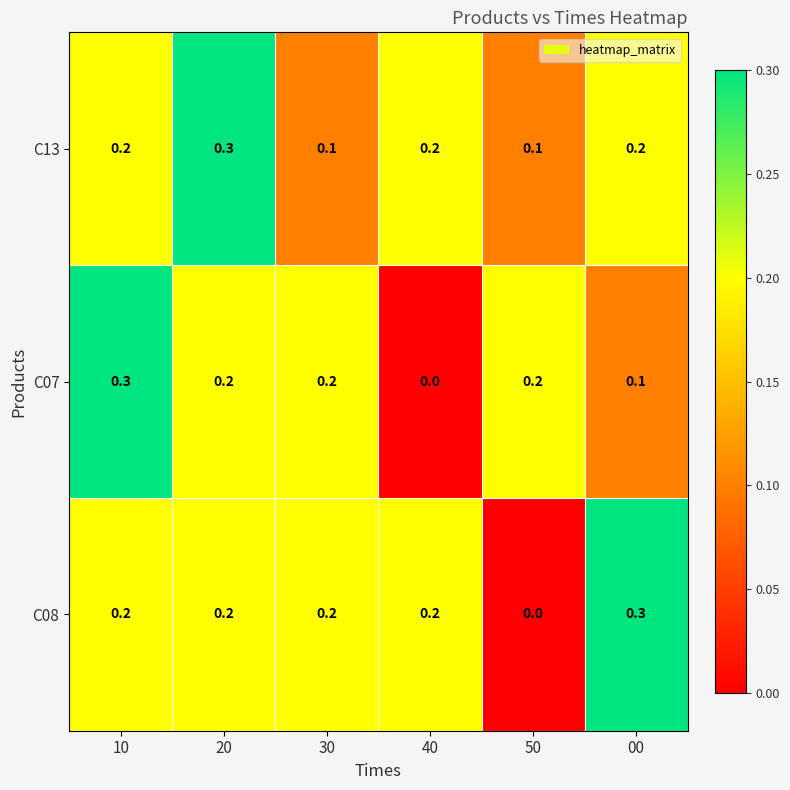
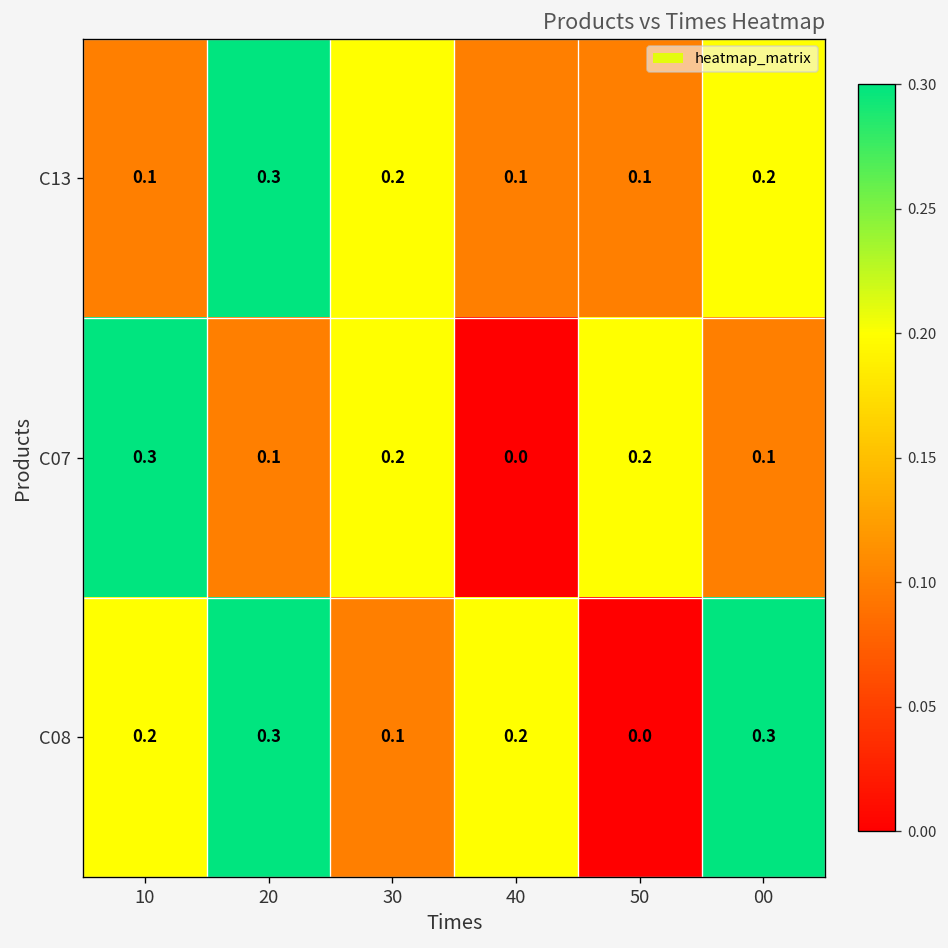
  {
    "C13": {
-     "10": 0.2,
+     "10": 0.1,
      "20": 0.3,
-     "30": 0.1,
-     "40": 0.2,
+     "30": 0.2,
+     "40": 0.1,
      "50": 0.1,
      "00": 0.2
    },
    "C07": {
      "10": 0.3,
-     "20": 0.2,
+     "20": 0.1,
      "30": 0.2,
      "40": 0.0,
      "50": 0.2,
      "00": 0.1
    },
    "C08": {
      "10": 0.2,
-     "20": 0.2,
-     "30": 0.2,
+     "20": 0.3,
+     "30": 0.1,
      "40": 0.2,
      "50": 0.0,
      "00": 0.3
    }
  }
